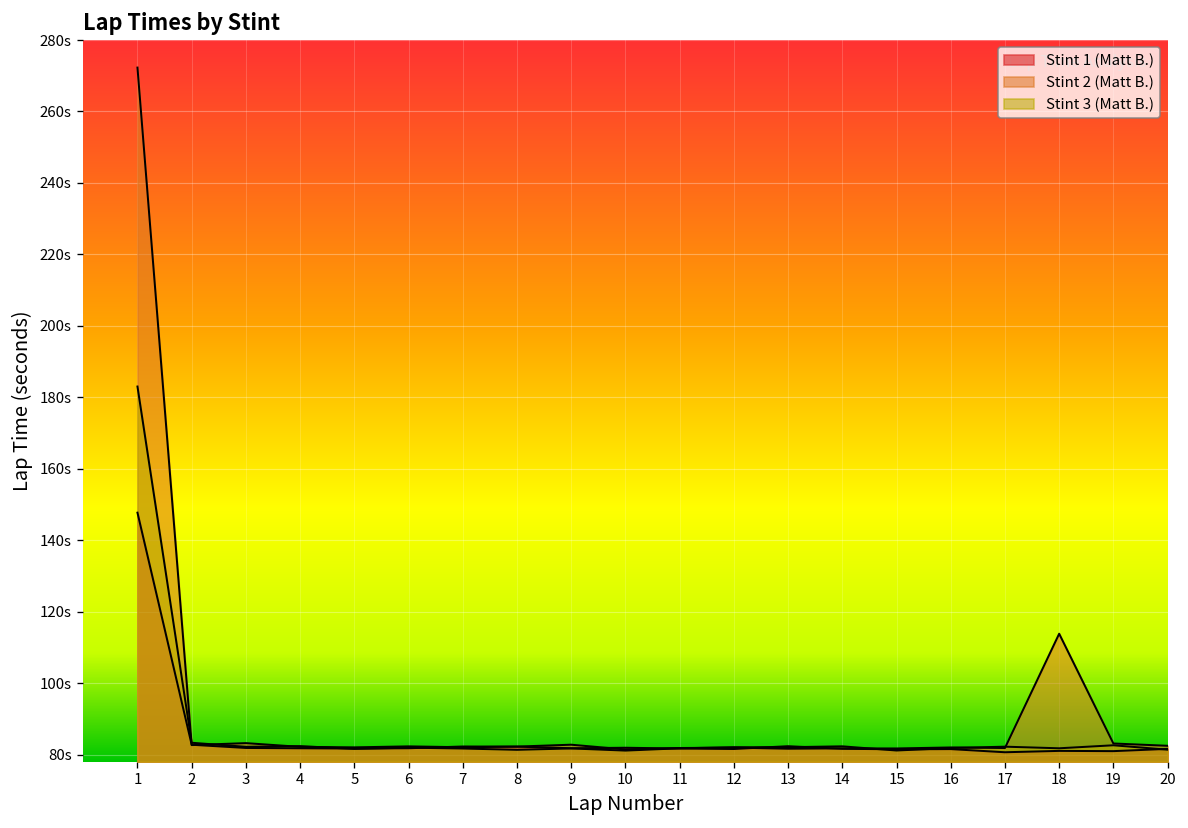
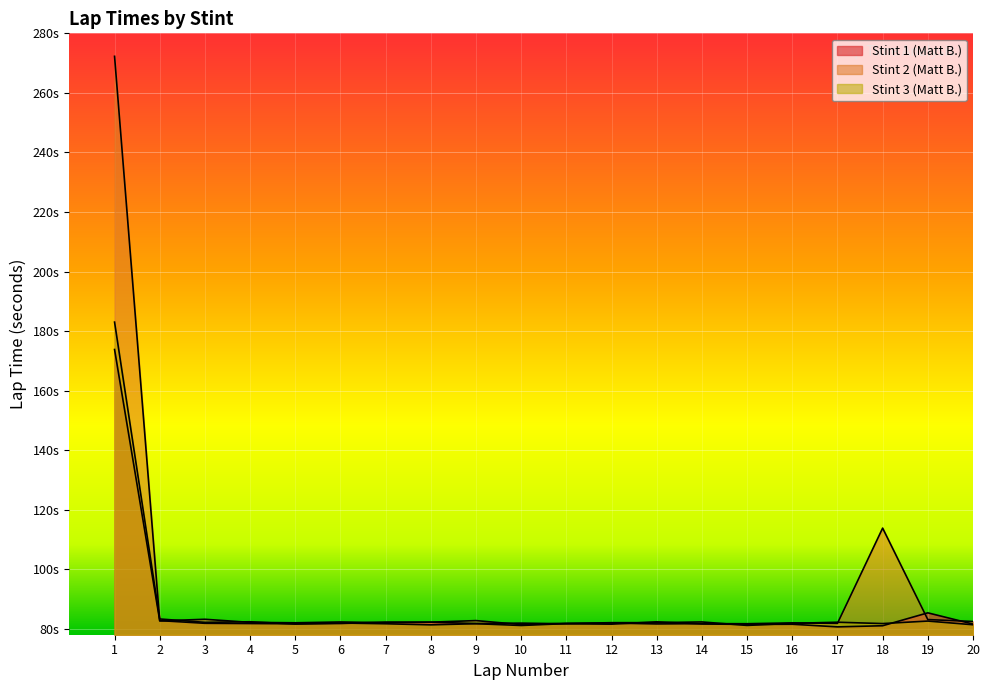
  {
    "Stint 1 (Matt B.)": {
-     "1": "148s",
+     "1": "174s",
      "17": "81s",
-     "19": "81s"
+     "19": "85s"
    }
  }
